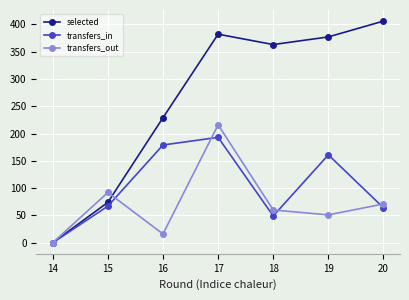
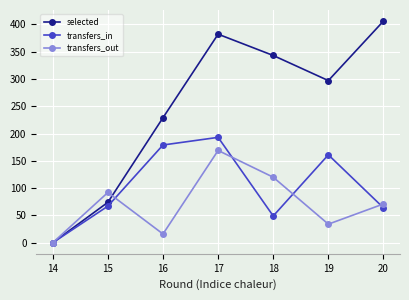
  {
    "selected": {
      "15": 70,
      "16": 230,
      "17": 380,
-     "18": 360,
-     "19": 380,
+     "18": 340,
+     "19": 300,
      "20": 410
    },
    "transfers_in": {
      "15": 70,
      "16": 180,
      "17": 190,
      "18": 50,
      "19": 160,
      "20": 60
    },
    "transfers_out": {
      "15": 90,
      "16": 20,
-     "17": 220,
-     "18": 60,
-     "19": 50,
+     "17": 170,
+     "18": 120,
+     "19": 30,
      "20": 70
    }
  }
